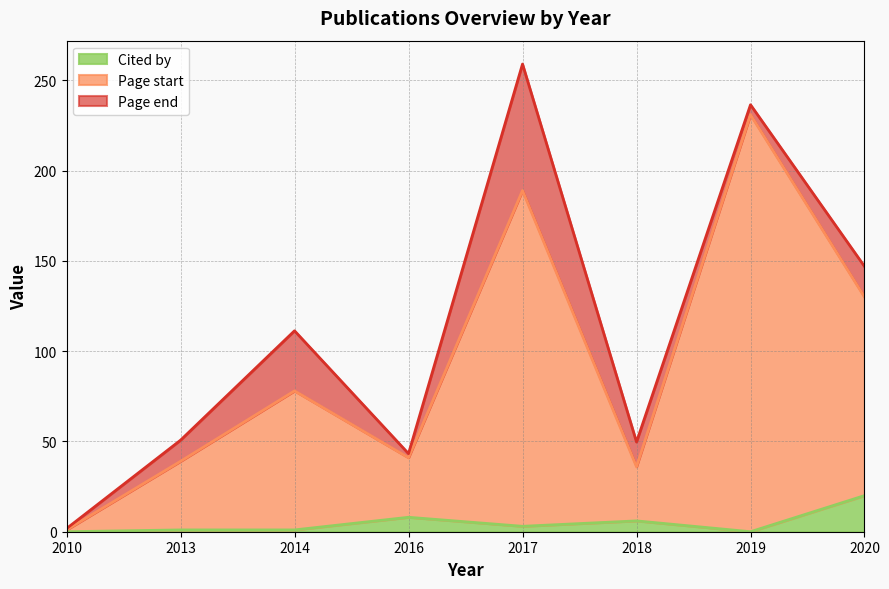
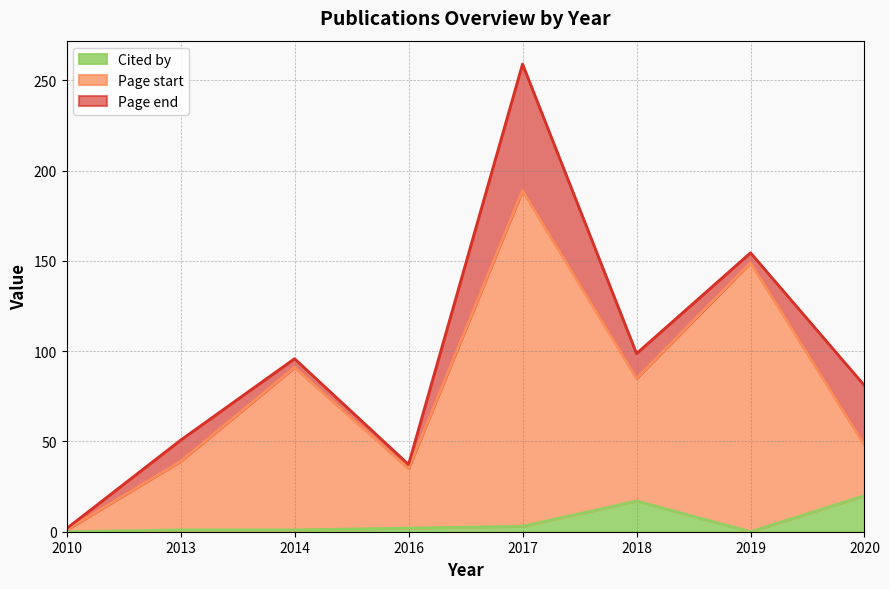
  {
    "Cited by": {
      "2013": 1,
      "2014": 1,
-     "2016": 8,
+     "2016": 2,
      "2017": 3,
-     "2018": 6,
+     "2018": 17,
      "2019": 0,
      "2020": 20
    },
    "Page start": {
      "2013": 38,
-     "2014": 77,
+     "2014": 90,
      "2016": 33,
      "2017": 186,
-     "2018": 30,
-     "2019": 231,
-     "2020": 110
+     "2018": 68,
+     "2019": 149,
+     "2020": 28
    },
    "Page end": {
      "2013": 12,
-     "2014": 33,
+     "2014": 5,
      "2016": 2,
      "2017": 70,
      "2018": 14,
      "2019": 6,
-     "2020": 17
+     "2020": 33
    }
  }
